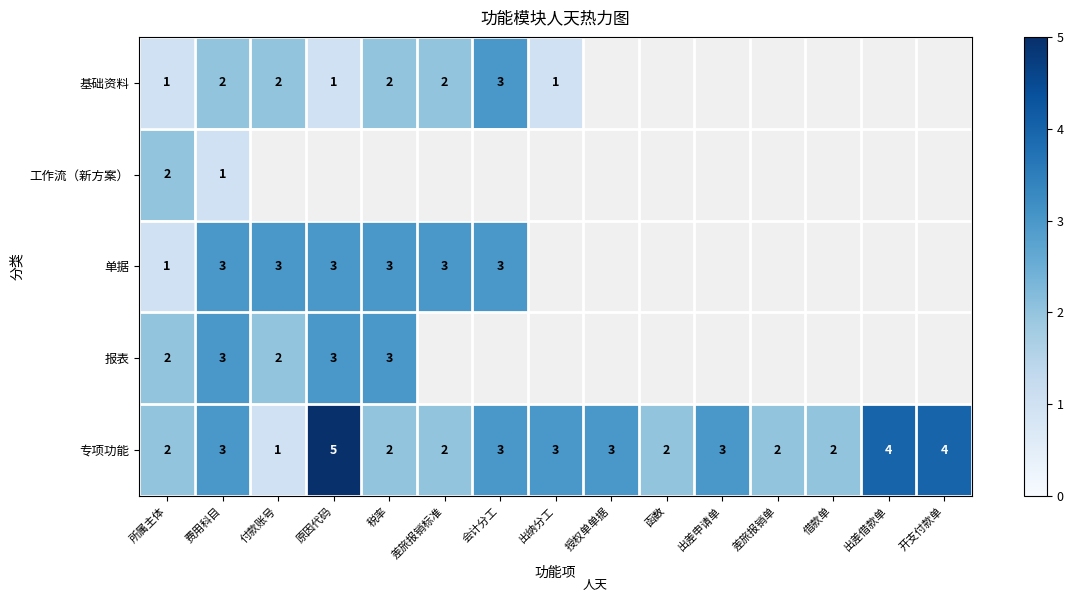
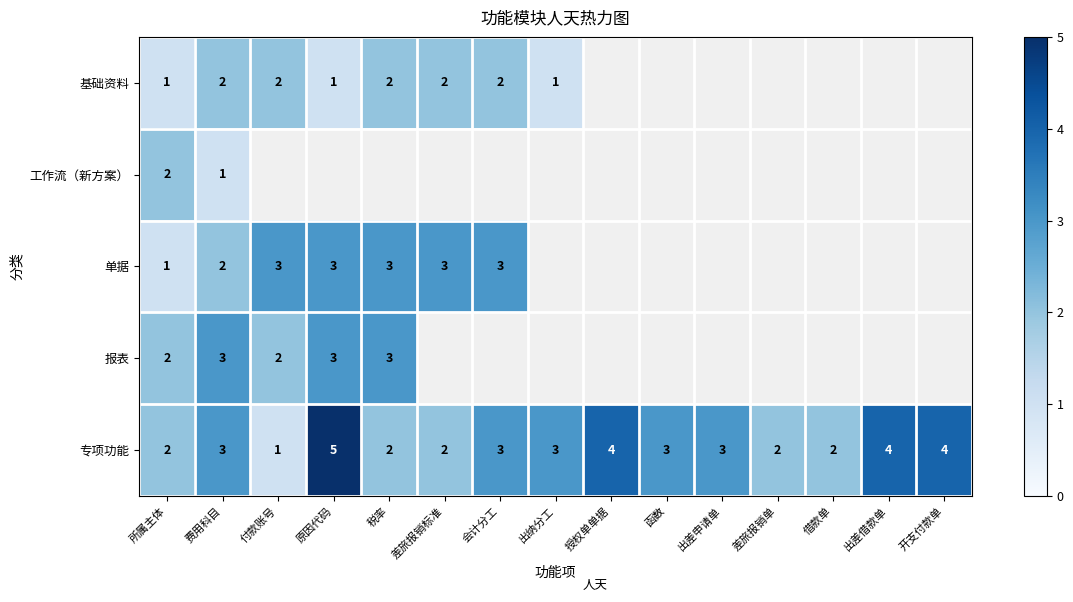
  {
    "基础资料": {
      "所属主体": 1,
      "费用科目": 2,
      "付款账号": 2,
      "原因代码": 1,
      "税率": 2,
      "差旅报销标准": 2,
-     "会计分工": 3,
+     "会计分工": 2,
      "出纳分工": 1
    },
    "工作流（新方案）": {
      "所属主体": 2,
      "费用科目": 1
    },
    "单据": {
      "所属主体": 1,
-     "费用科目": 3,
+     "费用科目": 2,
      "付款账号": 3,
      "原因代码": 3,
      "税率": 3,
      "差旅报销标准": 3,
      "会计分工": 3
    },
    "报表": {
      "所属主体": 2,
      "费用科目": 3,
      "付款账号": 2,
      "原因代码": 3,
      "税率": 3
    },
    "专项功能": {
      "所属主体": 2,
      "费用科目": 3,
      "付款账号": 1,
      "原因代码": 5,
      "税率": 2,
      "差旅报销标准": 2,
      "会计分工": 3,
      "出纳分工": 3,
-     "授权单单据": 3,
-     "函数": 2,
+     "授权单单据": 4,
+     "函数": 3,
      "出差申请单": 3,
      "差旅报销单": 2,
      "借款单": 2,
      "出差借款单": 4,
      "开支付款单": 4
    }
  }
